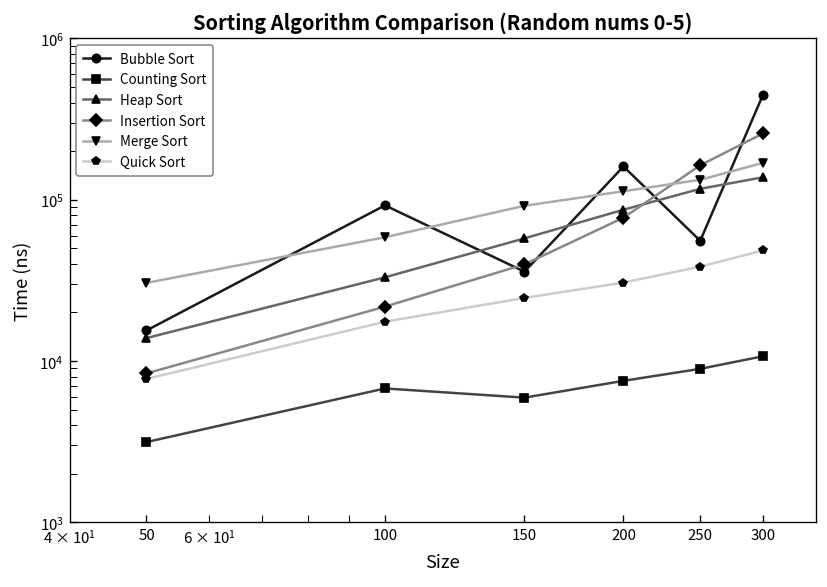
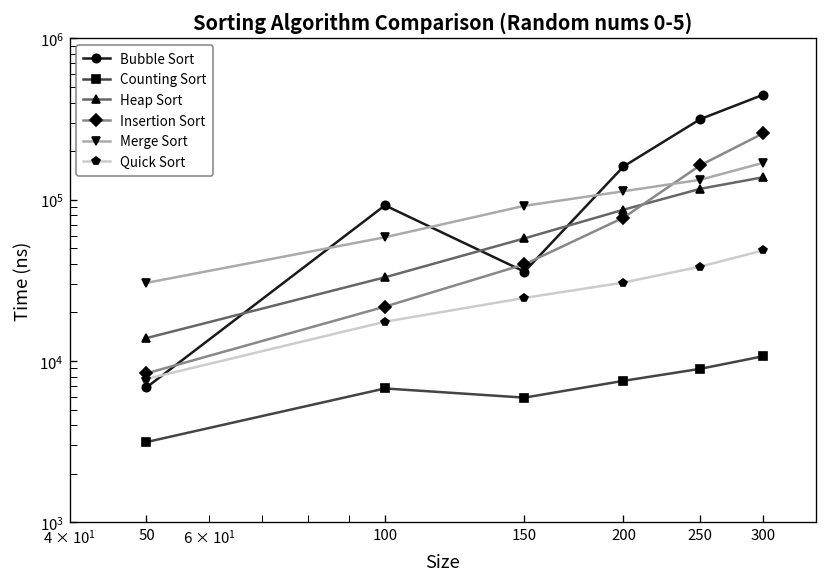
  {
    "Bubble Sort": {
-     "50": 15000,
+     "50": 7000,
      "100": 90000,
      "150": 36000,
      "200": 160000,
-     "250": 56000,
+     "250": 320000,
      "300": 450000
    }
  }
